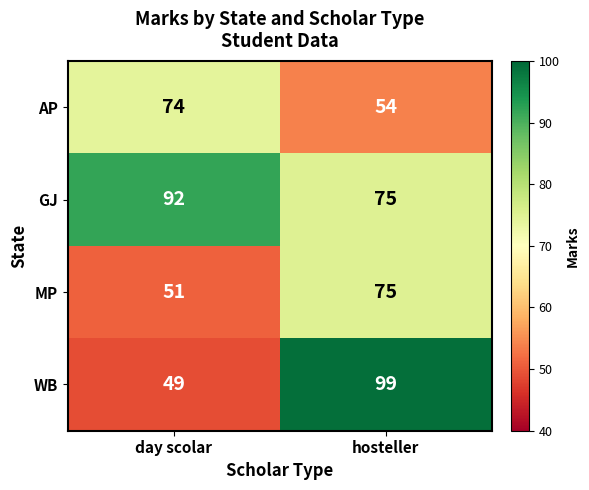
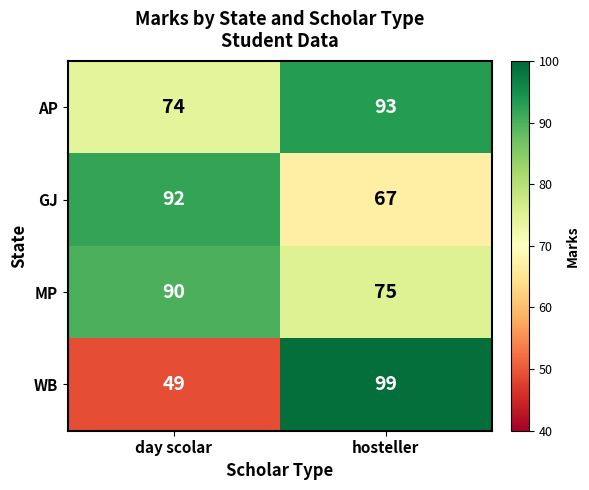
  {
    "AP": {
      "day scolar": 74,
-     "hosteller": 54
+     "hosteller": 93
    },
    "GJ": {
      "day scolar": 92,
-     "hosteller": 75
+     "hosteller": 67
    },
    "MP": {
-     "day scolar": 51,
+     "day scolar": 90,
      "hosteller": 75
    },
    "WB": {
      "day scolar": 49,
      "hosteller": 99
    }
  }
